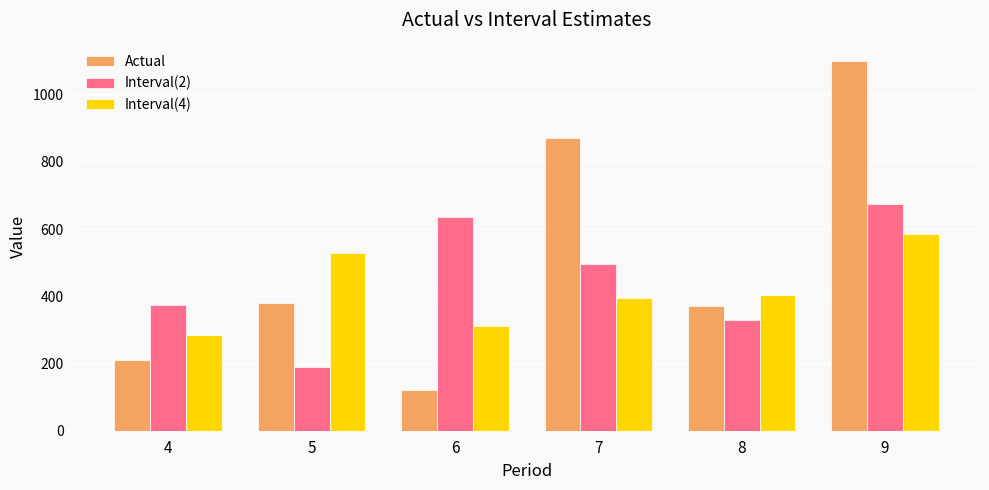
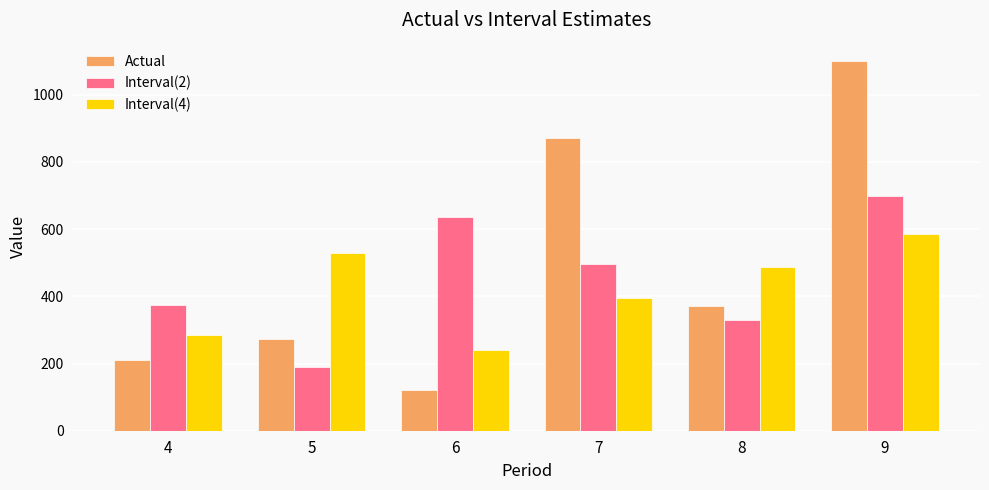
  {
    "Actual": {
      "4": 210,
-     "5": 380,
+     "5": 270,
      "6": 120,
      "7": 870,
      "8": 370,
      "9": 1100
    },
    "Interval(2)": {
      "4": 380,
      "5": 190,
      "6": 640,
      "7": 500,
      "8": 330,
-     "9": 680
+     "9": 700
    },
    "Interval(4)": {
      "4": 290,
      "5": 530,
-     "6": 310,
+     "6": 240,
      "7": 400,
-     "8": 410,
+     "8": 490,
      "9": 590
    }
  }
